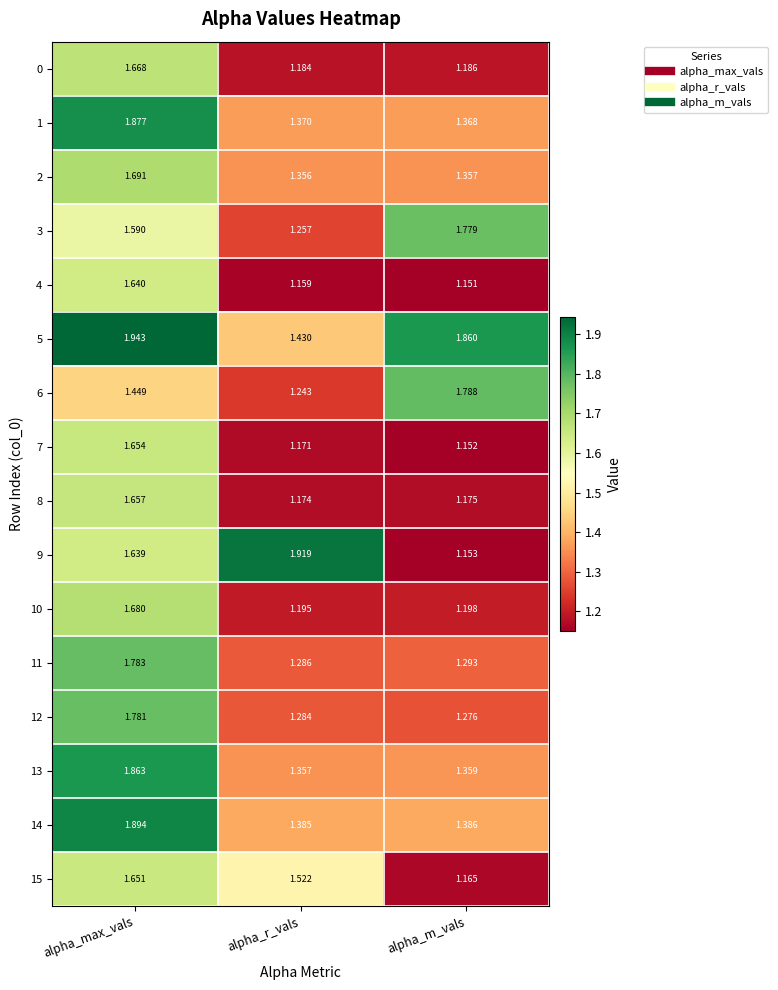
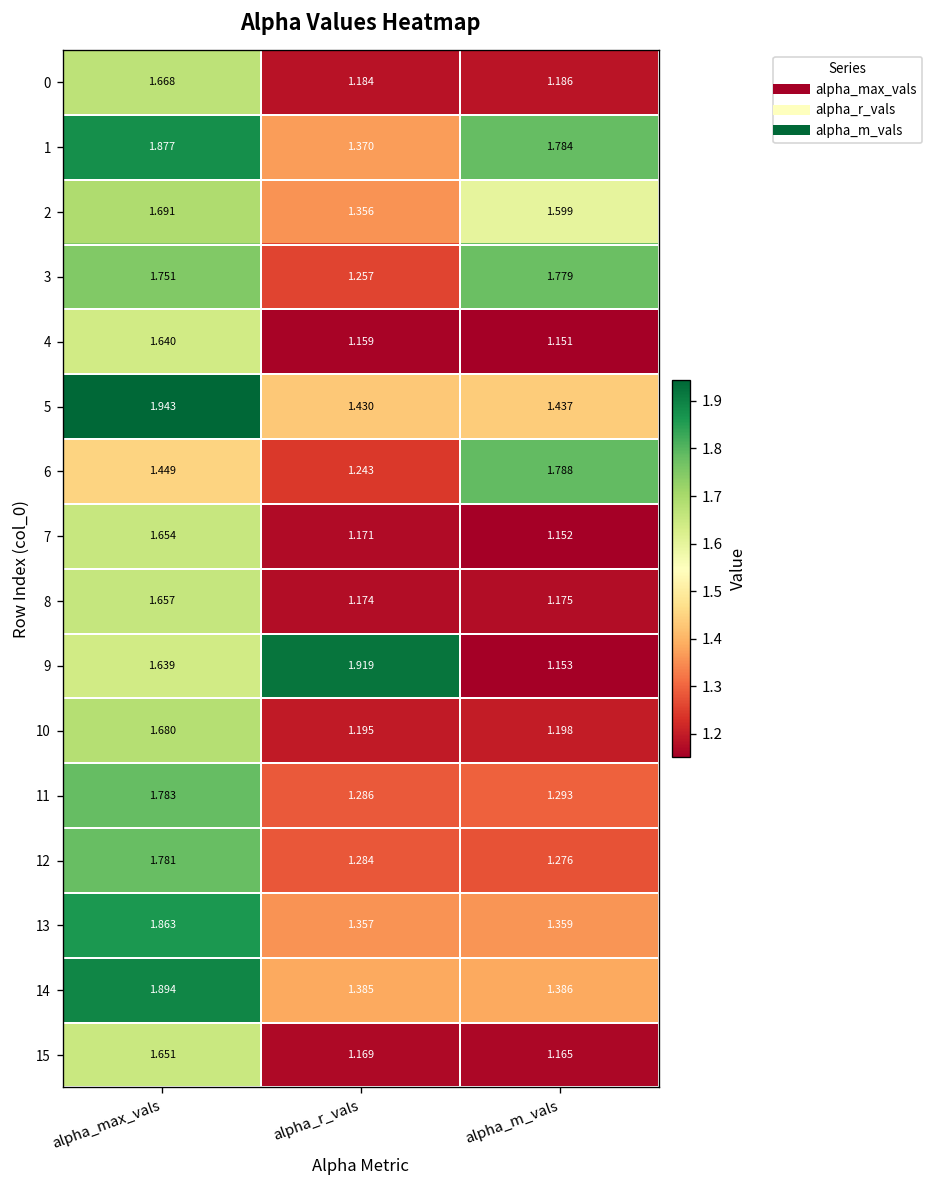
  {
    "0": {
      "alpha_max_vals": 1.668,
      "alpha_r_vals": 1.184,
      "alpha_m_vals": 1.186
    },
    "1": {
      "alpha_max_vals": 1.877,
      "alpha_r_vals": 1.370,
-     "alpha_m_vals": 1.368
+     "alpha_m_vals": 1.784
    },
    "2": {
      "alpha_max_vals": 1.691,
      "alpha_r_vals": 1.356,
-     "alpha_m_vals": 1.357
+     "alpha_m_vals": 1.599
    },
    "3": {
-     "alpha_max_vals": 1.590,
+     "alpha_max_vals": 1.751,
      "alpha_r_vals": 1.257,
      "alpha_m_vals": 1.779
    },
    "4": {
      "alpha_max_vals": 1.640,
      "alpha_r_vals": 1.159,
      "alpha_m_vals": 1.151
    },
    "5": {
      "alpha_max_vals": 1.943,
      "alpha_r_vals": 1.430,
-     "alpha_m_vals": 1.860
+     "alpha_m_vals": 1.437
    },
    "6": {
      "alpha_max_vals": 1.449,
      "alpha_r_vals": 1.243,
      "alpha_m_vals": 1.788
    },
    "7": {
      "alpha_max_vals": 1.654,
      "alpha_r_vals": 1.171,
      "alpha_m_vals": 1.152
    },
    "8": {
      "alpha_max_vals": 1.657,
      "alpha_r_vals": 1.174,
      "alpha_m_vals": 1.175
    },
    "9": {
      "alpha_max_vals": 1.639,
      "alpha_r_vals": 1.919,
      "alpha_m_vals": 1.153
    },
    "10": {
      "alpha_max_vals": 1.680,
      "alpha_r_vals": 1.195,
      "alpha_m_vals": 1.198
    },
    "11": {
      "alpha_max_vals": 1.783,
      "alpha_r_vals": 1.286,
      "alpha_m_vals": 1.293
    },
    "12": {
      "alpha_max_vals": 1.781,
      "alpha_r_vals": 1.284,
      "alpha_m_vals": 1.276
    },
    "13": {
      "alpha_max_vals": 1.863,
      "alpha_r_vals": 1.357,
      "alpha_m_vals": 1.359
    },
    "14": {
      "alpha_max_vals": 1.894,
      "alpha_r_vals": 1.385,
      "alpha_m_vals": 1.386
    },
    "15": {
      "alpha_max_vals": 1.651,
-     "alpha_r_vals": 1.522,
+     "alpha_r_vals": 1.169,
      "alpha_m_vals": 1.165
    }
  }
